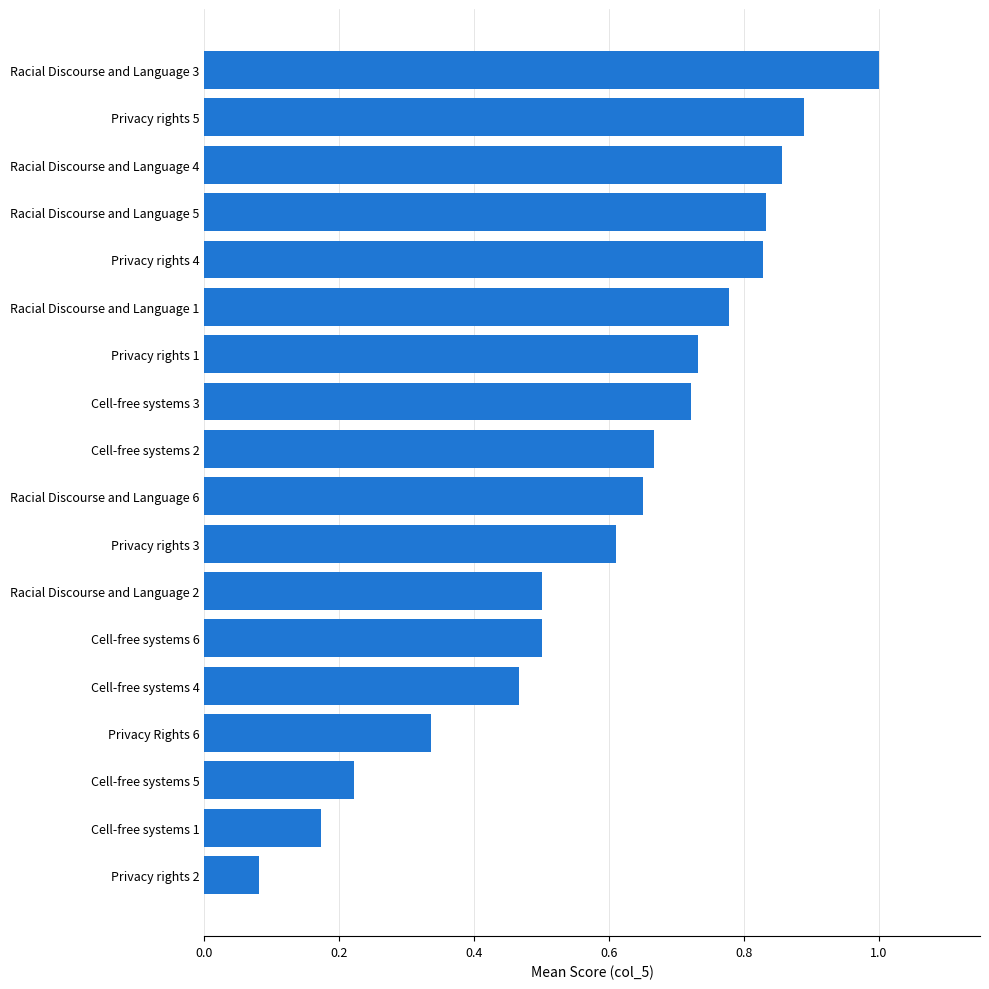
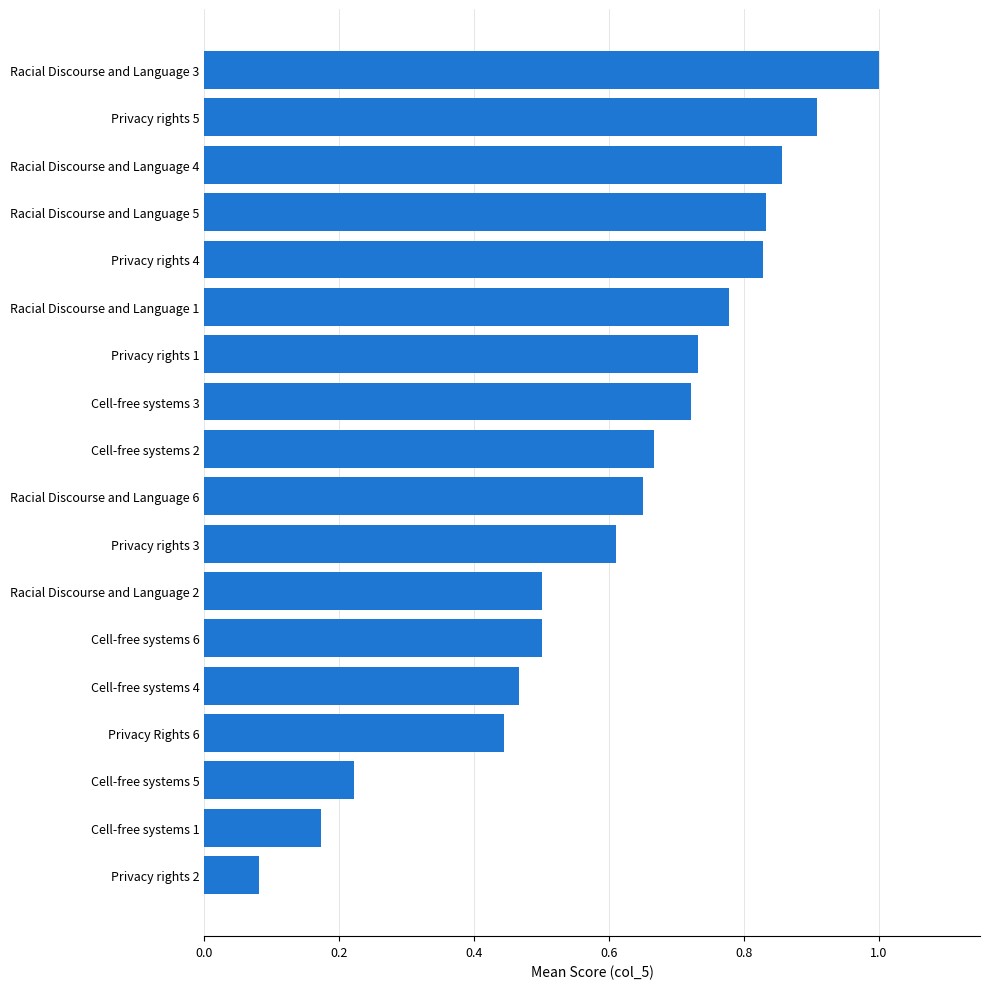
  {
    "Racial Discourse and Language 3": 1.00,
-   "Privacy rights 5": 0.89,
+   "Privacy rights 5": 0.91,
    "Racial Discourse and Language 4": 0.86,
    "Racial Discourse and Language 5": 0.83,
    "Privacy rights 4": 0.83,
    "Racial Discourse and Language 1": 0.78,
    "Privacy rights 1": 0.73,
    "Cell-free systems 3": 0.72,
    "Cell-free systems 2": 0.67,
    "Racial Discourse and Language 6": 0.65,
    "Privacy rights 3": 0.61,
    "Racial Discourse and Language 2": 0.50,
    "Cell-free systems 6": 0.50,
    "Cell-free systems 4": 0.47,
-   "Privacy Rights 6": 0.34,
+   "Privacy Rights 6": 0.44,
    "Cell-free systems 5": 0.22,
    "Cell-free systems 1": 0.17,
    "Privacy rights 2": 0.08
  }
